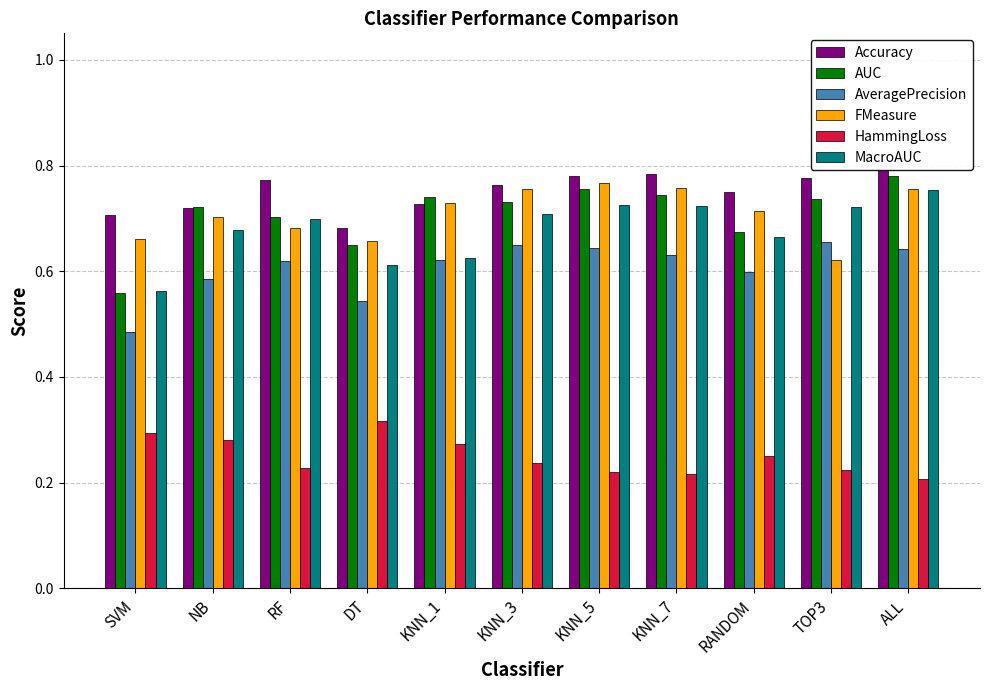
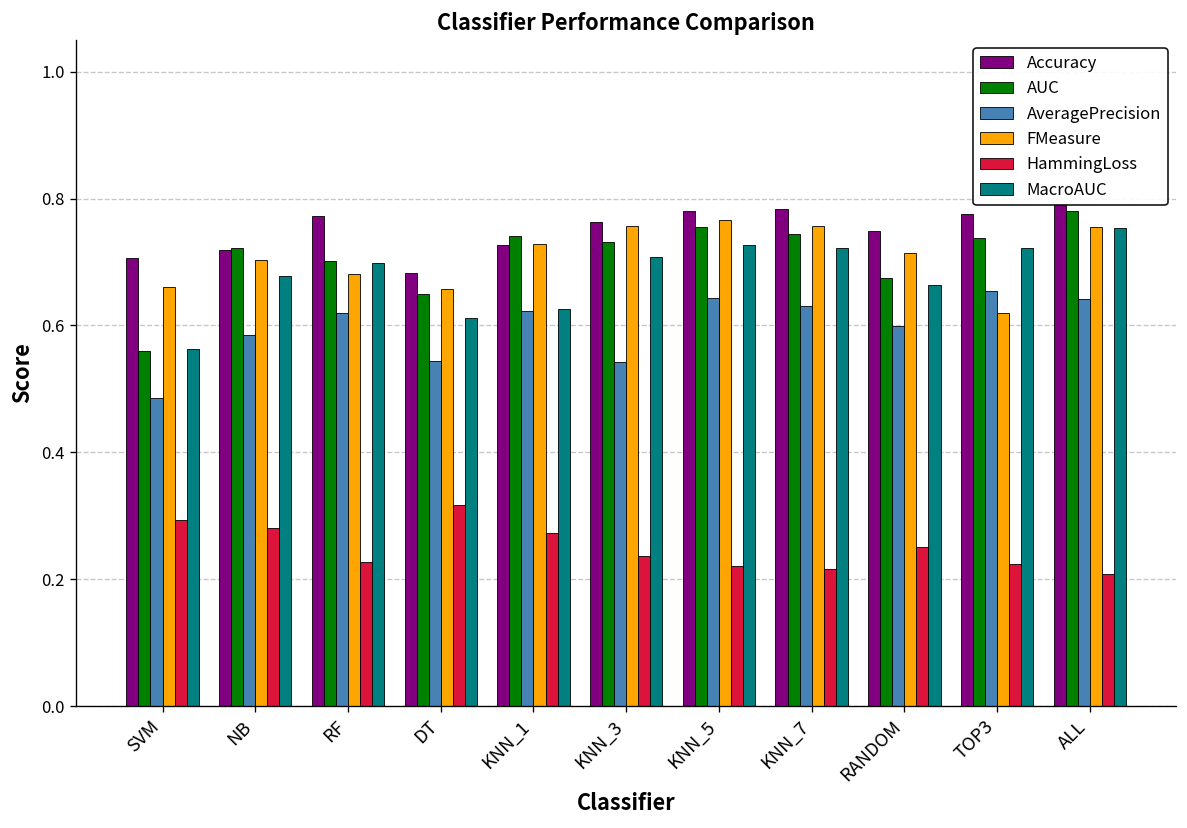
  {
    "Accuracy": {
      "SVM": 0.71,
      "NB": 0.72,
      "RF": 0.77,
      "DT": 0.68,
      "KNN_1": 0.73,
      "KNN_3": 0.76,
      "KNN_5": 0.78,
      "KNN_7": 0.78,
      "RANDOM": 0.75,
      "TOP3": 0.78
    },
    "AUC": {
      "SVM": 0.56,
      "NB": 0.72,
      "RF": 0.70,
      "DT": 0.65,
      "KNN_1": 0.74,
      "KNN_3": 0.73,
      "KNN_5": 0.76,
      "KNN_7": 0.74,
      "RANDOM": 0.67,
      "TOP3": 0.74,
      "ALL": 0.78
    },
    "AveragePrecision": {
      "SVM": 0.49,
      "NB": 0.59,
      "RF": 0.62,
      "DT": 0.54,
      "KNN_1": 0.62,
-     "KNN_3": 0.65,
+     "KNN_3": 0.54,
      "KNN_5": 0.64,
      "KNN_7": 0.63,
      "RANDOM": 0.60,
      "TOP3": 0.65,
      "ALL": 0.64
    },
    "FMeasure": {
      "SVM": 0.66,
      "NB": 0.70,
      "RF": 0.68,
      "DT": 0.66,
      "KNN_1": 0.73,
      "KNN_3": 0.76,
      "KNN_5": 0.77,
      "KNN_7": 0.76,
      "RANDOM": 0.71,
      "TOP3": 0.62,
      "ALL": 0.76
    },
    "HammingLoss": {
      "SVM": 0.29,
      "NB": 0.28,
      "RF": 0.23,
      "DT": 0.32,
      "KNN_1": 0.27,
      "KNN_3": 0.24,
      "KNN_5": 0.22,
      "KNN_7": 0.22,
      "RANDOM": 0.25,
      "TOP3": 0.22,
      "ALL": 0.21
    },
    "MacroAUC": {
      "SVM": 0.56,
      "NB": 0.68,
      "RF": 0.70,
      "DT": 0.61,
      "KNN_1": 0.63,
      "KNN_3": 0.71,
      "KNN_5": 0.73,
      "KNN_7": 0.72,
      "RANDOM": 0.66,
      "TOP3": 0.72,
      "ALL": 0.75
    }
  }
